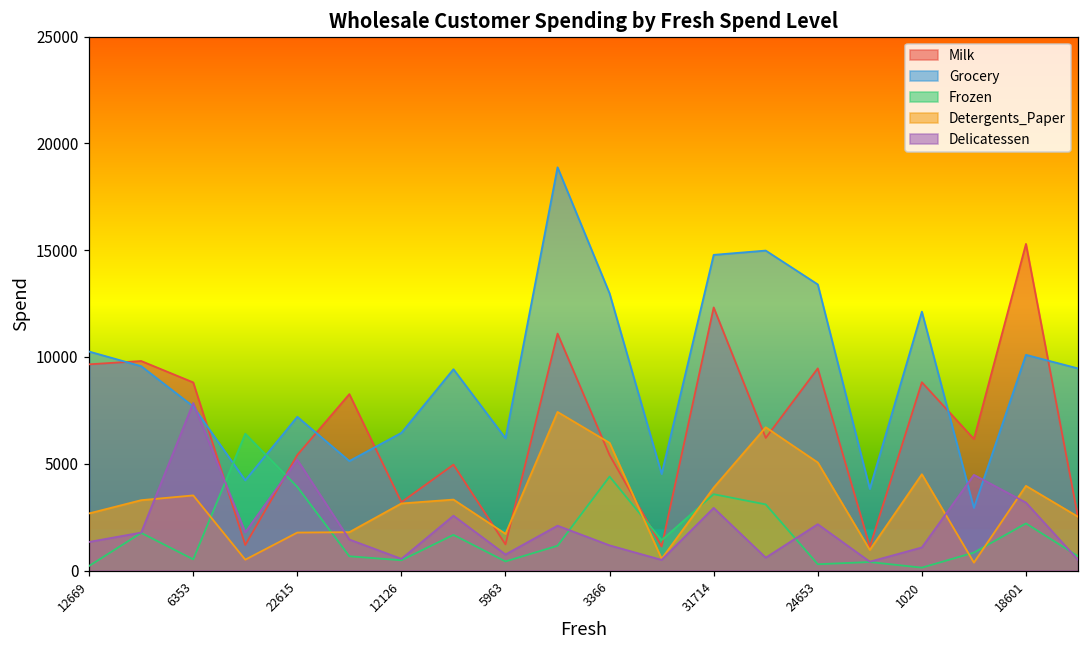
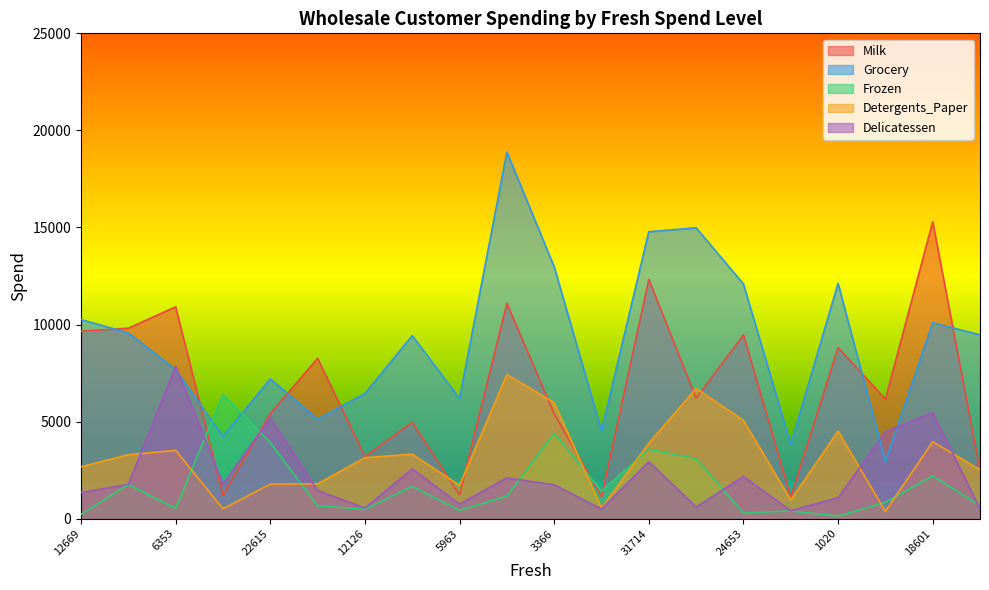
  {
    "Milk": {
      "12669": 9700,
-     "6353": 8800,
+     "6353": 10900,
      "22615": 5400,
      "5963": 1200,
      "3366": 5400,
      "31714": 12300,
      "24653": 9500,
      "1020": 8800,
      "18601": 15300
    },
    "Grocery": {
      "12669": 10300,
      "6353": 7700,
      "22615": 7200,
      "12126": 6400,
      "5963": 6200,
      "3366": 13000,
      "31714": 14800,
-     "24653": 13400,
+     "24653": 12100,
      "1020": 12100,
      "18601": 10100
    },
    "Frozen": {
      "12669": 200,
      "6353": 500,
      "22615": 3900,
      "5963": 400,
      "3366": 4400,
      "31714": 3600,
      "24653": 300,
      "1020": 100,
      "18601": 2200
    },
    "Detergents_Paper": {
      "12669": 2700,
      "6353": 3500,
      "22615": 1800,
      "5963": 1700,
      "3366": 6000,
      "31714": 3900,
      "24653": 5100,
      "1020": 4500,
      "18601": 4000
    },
    "Delicatessen": {
      "12669": 1300,
      "6353": 7800,
      "22615": 5200,
      "5963": 800,
-     "3366": 1200,
+     "3366": 1700,
      "31714": 2900,
      "24653": 2200,
      "1020": 1100,
-     "18601": 3200
+     "18601": 5500
    }
  }
